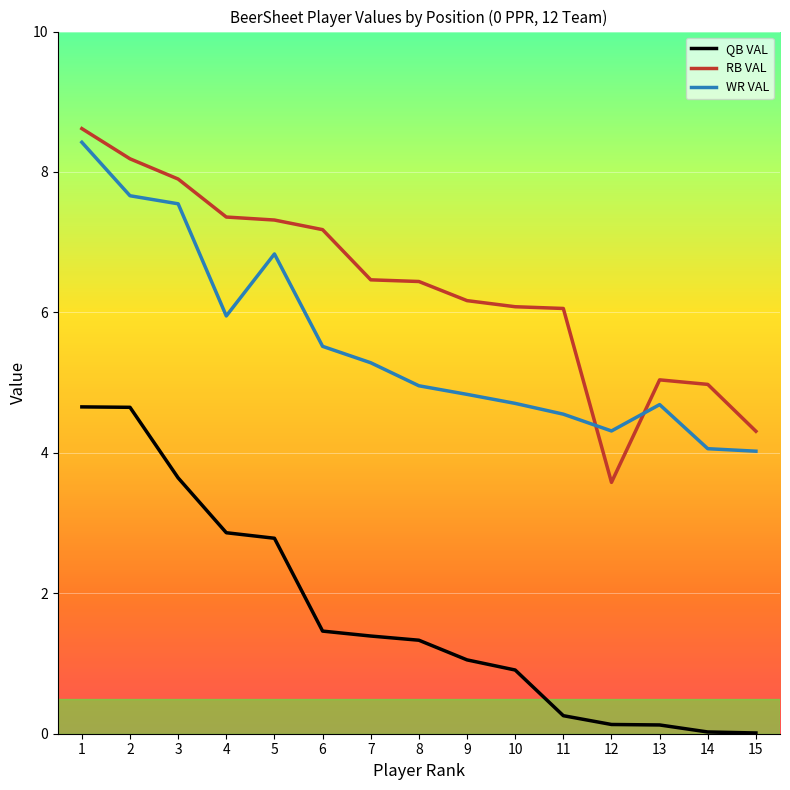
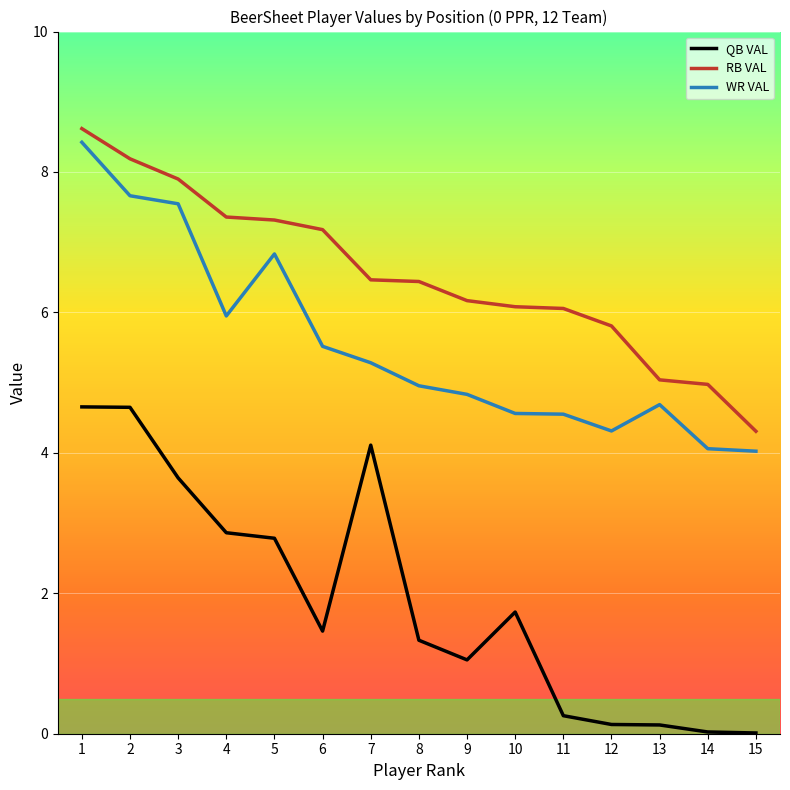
  {
    "QB VAL": {
      "1": 4.7,
      "2": 4.6,
      "3": 3.6,
      "4": 2.9,
      "5": 2.8,
      "6": 1.5,
-     "7": 1.4,
+     "7": 4.1,
      "8": 1.3,
      "9": 1.1,
-     "10": 0.9
+     "10": 1.7
    },
    "RB VAL": {
      "1": 8.6,
      "2": 8.2,
      "3": 7.9,
      "4": 7.4,
      "5": 7.3,
      "6": 7.2,
      "7": 6.5,
      "8": 6.4,
      "9": 6.2,
      "10": 6.1,
      "11": 6.1,
-     "12": 3.6,
+     "12": 5.8,
      "13": 5.0,
      "14": 5.0,
      "15": 4.3
    },
    "WR VAL": {
      "1": 8.4,
      "2": 7.7,
      "3": 7.5,
      "4": 5.9,
      "5": 6.8,
      "6": 5.5,
      "7": 5.3,
      "8": 5.0,
      "9": 4.8,
-     "10": 4.7,
+     "10": 4.6,
      "11": 4.6,
      "12": 4.3,
      "13": 4.7,
      "14": 4.1,
      "15": 4.0
    }
  }
